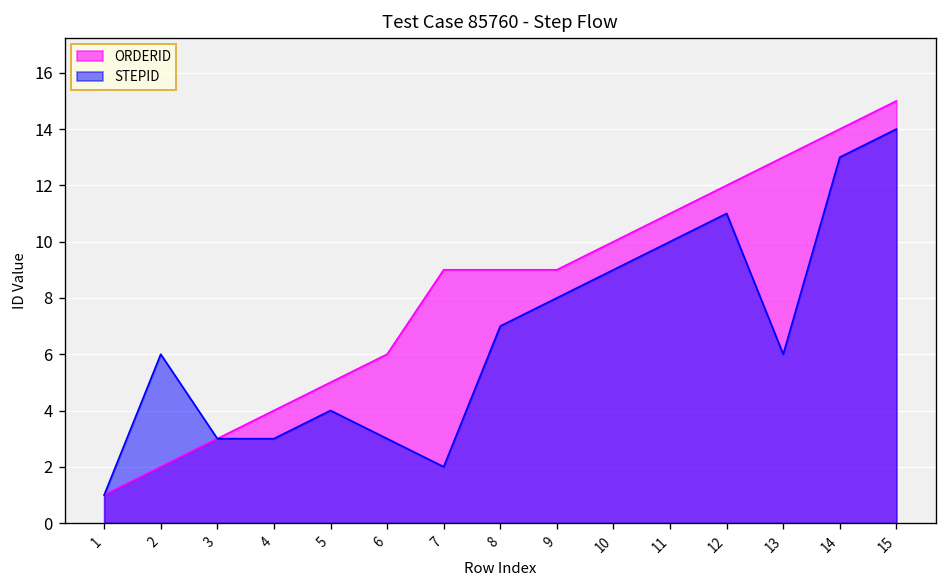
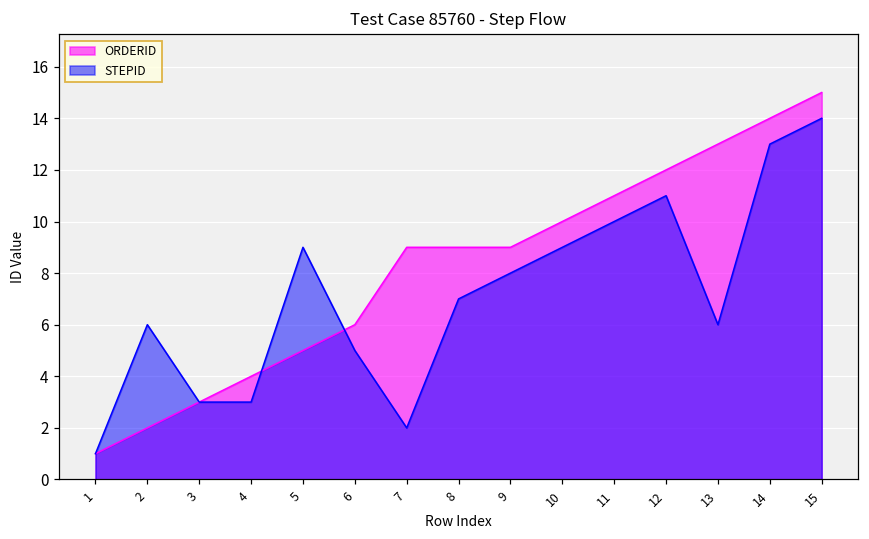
  {
    "ORDERID": {
      "2": 2,
      "4": 4,
      "5": 5,
      "6": 6,
      "7": 9,
      "8": 9,
      "9": 9,
      "10": 10,
      "11": 11,
      "12": 12,
      "13": 13,
      "14": 14,
      "15": 15
    },
    "STEPID": {
      "2": 6,
      "4": 3,
-     "5": 4,
-     "6": 3,
+     "5": 9,
+     "6": 5,
      "7": 2,
      "8": 7,
      "9": 8,
      "10": 9,
      "11": 10,
      "12": 11,
      "13": 6,
      "14": 13,
      "15": 14
    }
  }
